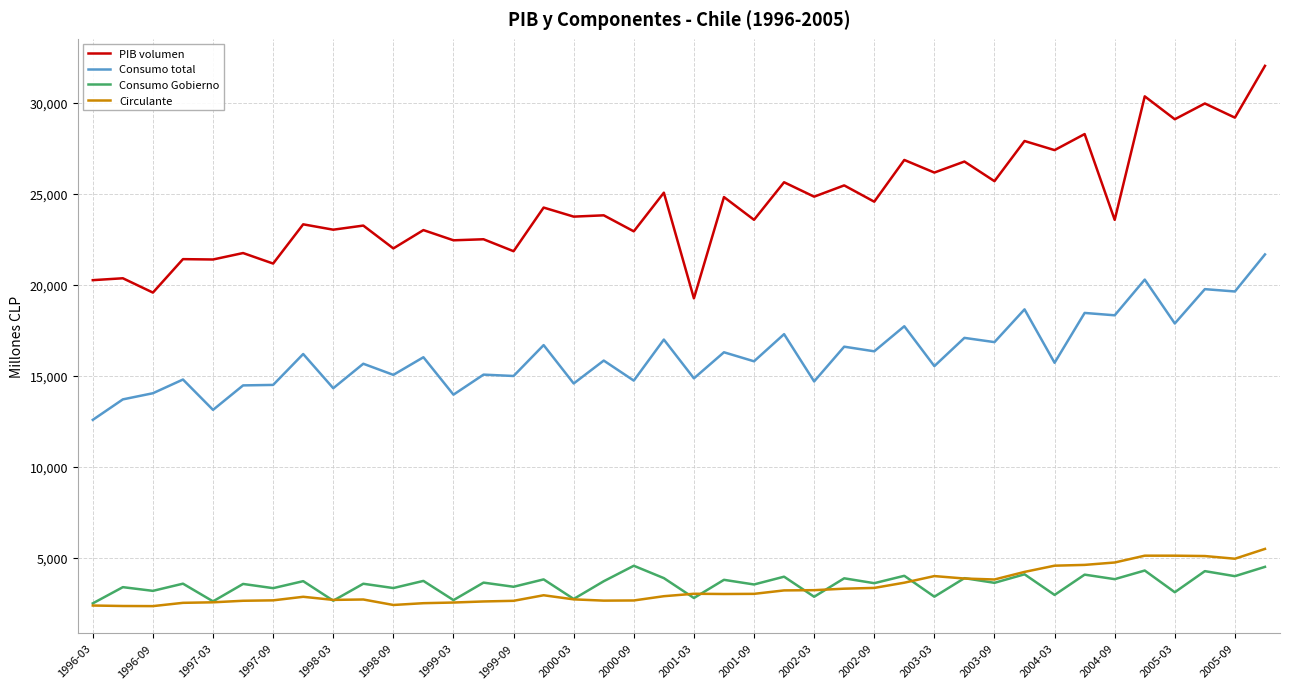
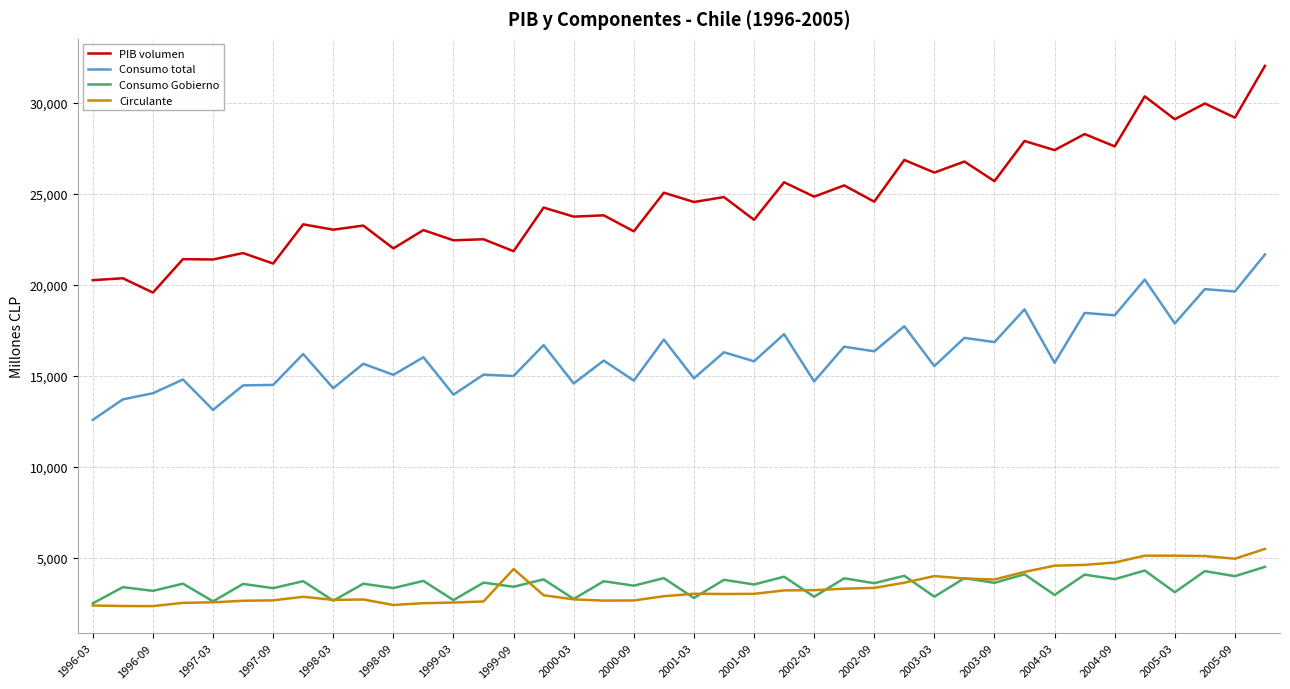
  {
    "PIB volumen": {
      "1996-03": "20,300",
      "1996-09": "19,600",
      "1997-03": "21,400",
      "1997-09": "21,200",
      "1998-03": "23,000",
      "1998-09": "22,000",
      "1999-03": "22,500",
      "1999-09": "21,900",
      "2000-03": "23,800",
      "2000-09": "22,900",
-     "2001-03": "19,300",
+     "2001-03": "24,600",
      "2001-09": "23,600",
      "2002-03": "24,900",
      "2002-09": "24,600",
      "2003-03": "26,200",
      "2003-09": "25,700",
      "2004-03": "27,400",
-     "2004-09": "23,600",
+     "2004-09": "27,600",
      "2005-03": "29,100",
      "2005-09": "29,200"
    },
    "Consumo total": {
      "1996-03": "12,600",
      "1996-09": "14,000",
      "1997-03": "13,100",
      "1997-09": "14,500",
      "1998-03": "14,300",
      "1998-09": "15,100",
      "1999-03": "14,000",
      "1999-09": "15,000",
      "2000-03": "14,600",
      "2000-09": "14,700",
      "2001-03": "14,900",
      "2001-09": "15,800",
      "2002-03": "14,700",
      "2002-09": "16,400",
      "2003-03": "15,500",
      "2003-09": "16,900",
      "2004-03": "15,700",
      "2004-09": "18,300",
      "2005-03": "17,900",
      "2005-09": "19,600"
    },
    "Consumo Gobierno": {
      "1996-09": "3,200",
      "1997-09": "3,300",
      "1998-09": "3,300",
      "1999-09": "3,400",
-     "2000-09": "4,600",
+     "2000-09": "3,500",
      "2001-03": "2,800",
      "2001-09": "3,500",
      "2002-03": "2,900",
      "2002-09": "3,600",
      "2003-03": "2,900",
      "2003-09": "3,600",
      "2004-03": "3,000",
      "2004-09": "3,800",
      "2005-03": "3,100",
      "2005-09": "4,000"
    },
    "Circulante": {
      "1996-09": "2,300",
      "1997-09": "2,700",
      "1998-09": "2,400",
-     "1999-09": "2,600",
+     "1999-09": "4,400",
      "2000-09": "2,600",
      "2001-03": "3,000",
      "2001-09": "3,000",
      "2002-03": "3,200",
      "2002-09": "3,300",
      "2003-03": "4,000",
      "2003-09": "3,800",
      "2004-03": "4,600",
      "2004-09": "4,700",
      "2005-03": "5,100",
      "2005-09": "4,900"
    }
  }
